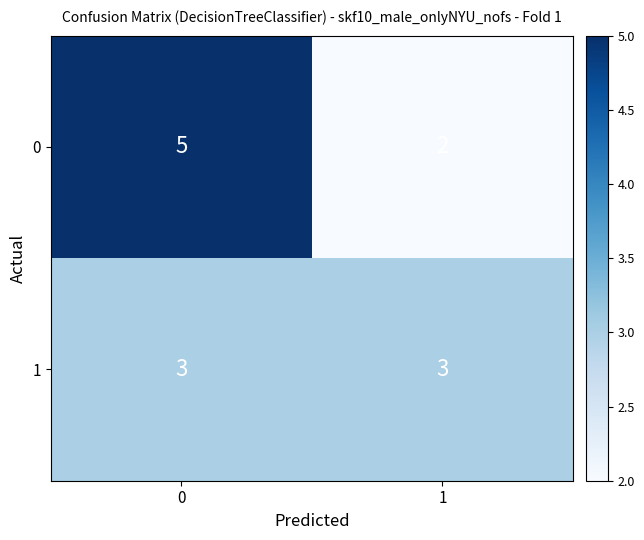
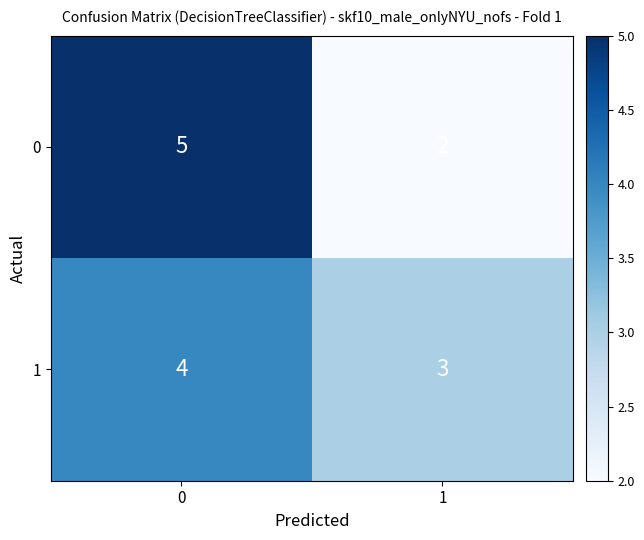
  {
    "0": {
      "0": 5
    },
    "1": {
-     "0": 3,
+     "0": 4,
      "1": 3
    }
  }
